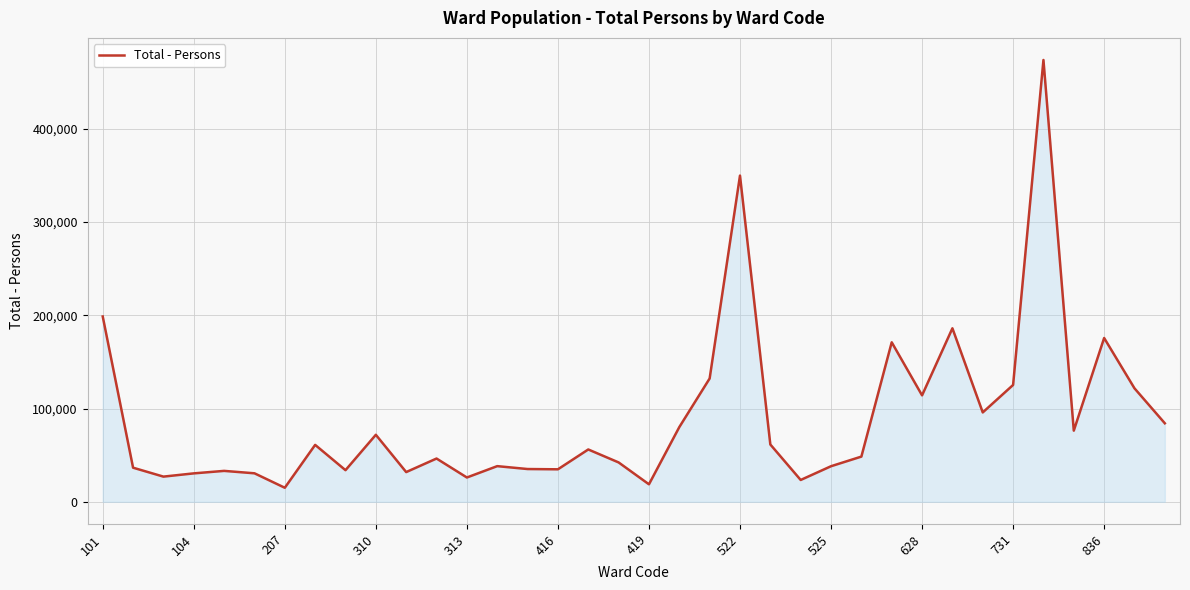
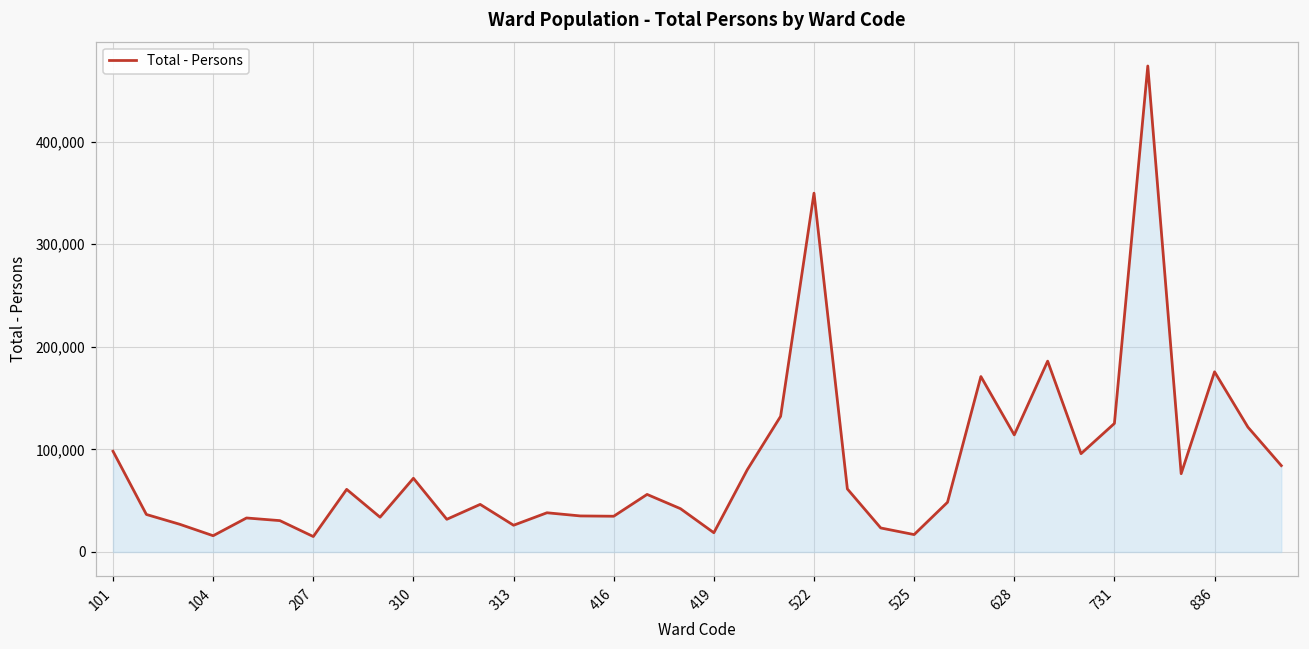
  {
-   "101": "200,000",
-   "104": "30,000",
+   "101": "100,000",
+   "104": "20,000",
    "207": "20,000",
    "310": "70,000",
    "313": "30,000",
    "416": "30,000",
    "419": "20,000",
    "522": "350,000",
-   "525": "40,000",
+   "525": "20,000",
    "628": "110,000",
    "731": "130,000",
    "836": "180,000"
  }
